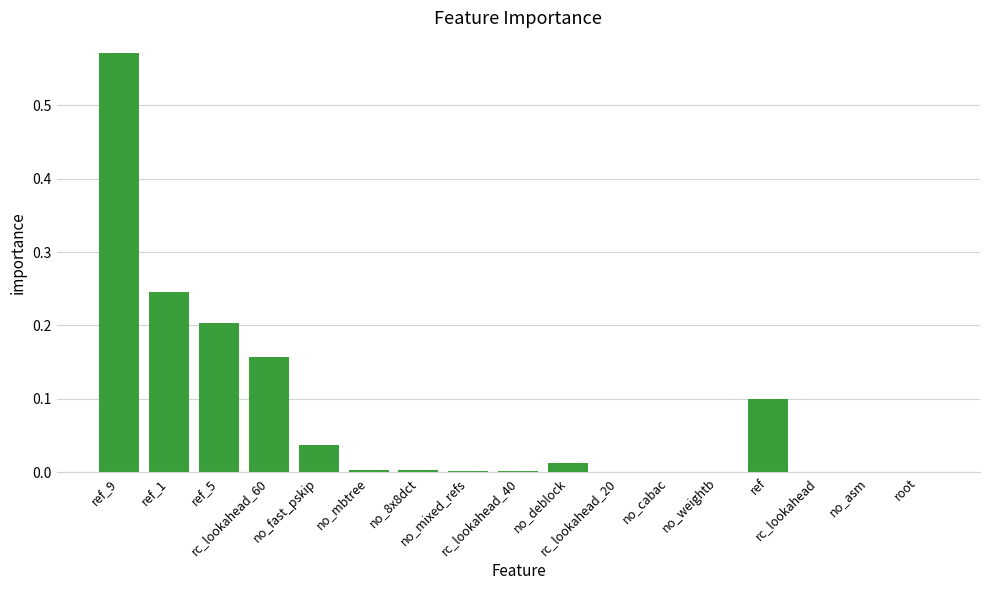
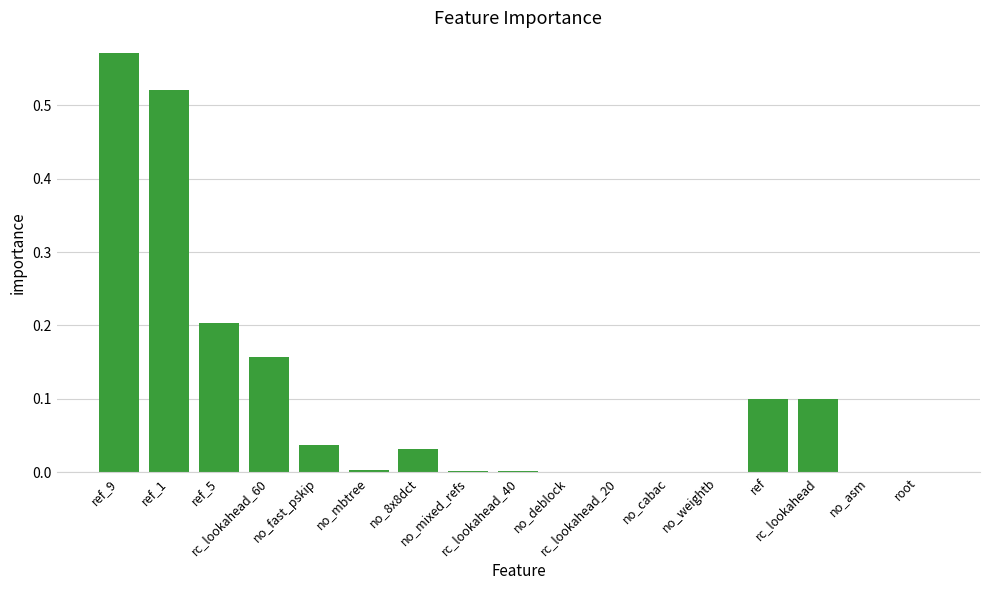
  {
    "ref_9": 0.57,
-   "ref_1": 0.25,
+   "ref_1": 0.52,
    "ref_5": 0.20,
    "rc_lookahead_60": 0.16,
    "no_fast_pskip": 0.04,
-   "no_8x8dct": 0.00,
-   "no_deblock": 0.01,
+   "no_8x8dct": 0.03,
+   "no_deblock": 0.00,
    "ref": 0.10,
-   "rc_lookahead": 0.0,
+   "rc_lookahead": 0.1,
    "no_asm": 0.00,
    "root": 0.00
  }
